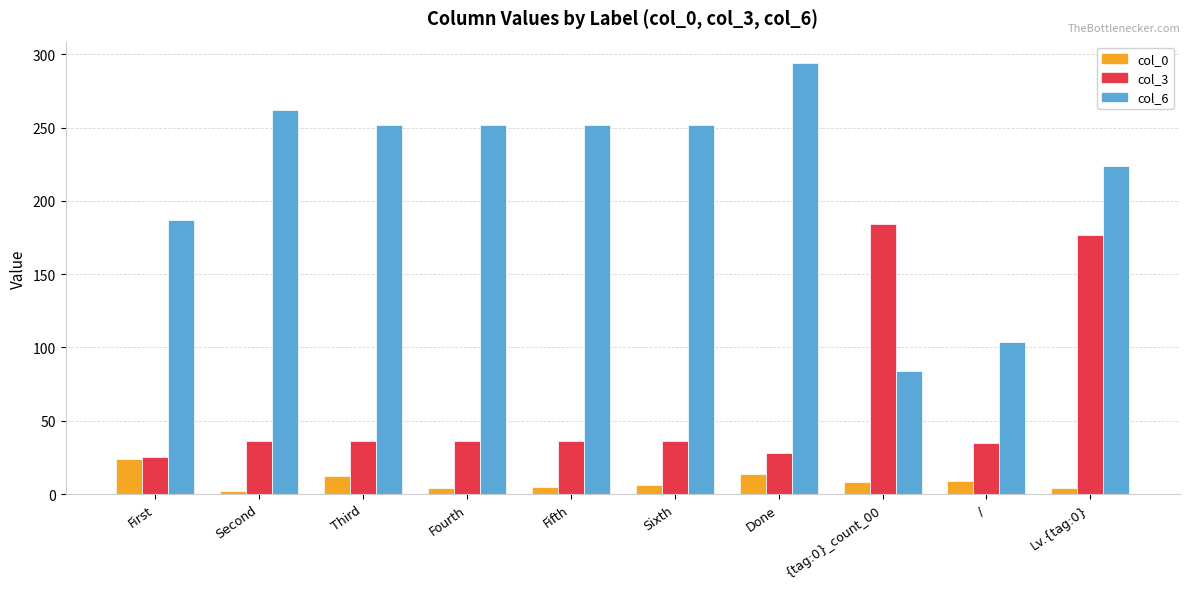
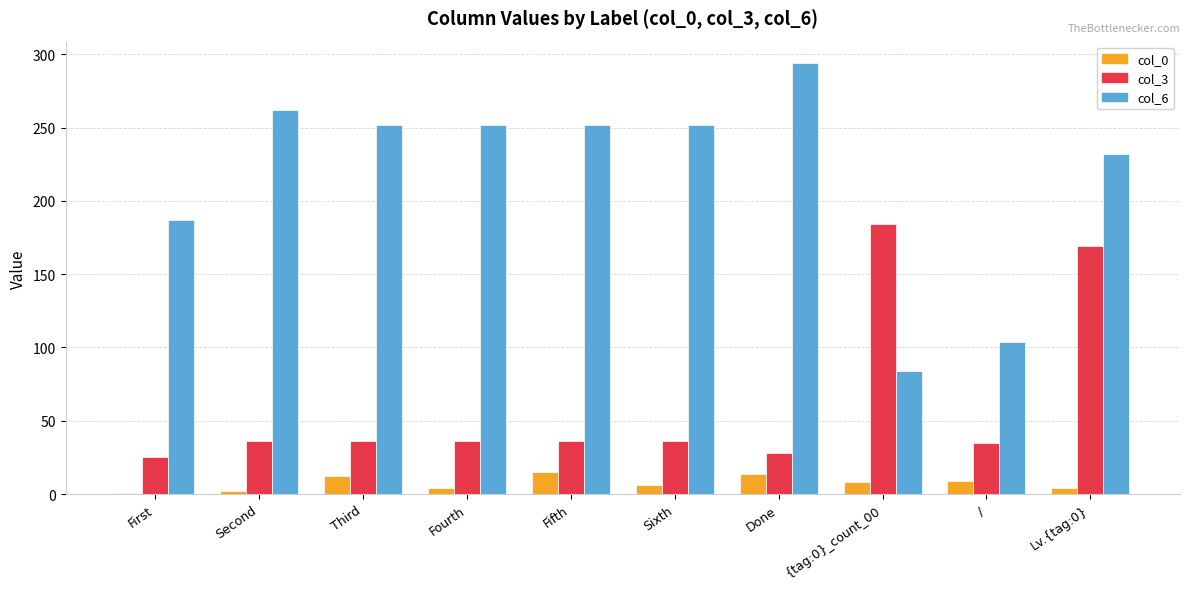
  {
    "col_0": {
-     "First": 24,
+     "First": 1,
      "Second": 2,
      "Third": 12,
      "Fourth": 4,
-     "Fifth": 5,
+     "Fifth": 15,
      "Sixth": 6,
      "Done": 14,
      "{tag:0}_count_00": 8,
      "/": 9,
      "Lv.{tag:0}": 4
    },
    "col_3": {
      "First": 25,
      "Second": 36,
      "Third": 36,
      "Fourth": 36,
      "Fifth": 36,
      "Sixth": 36,
      "Done": 28,
      "{tag:0}_count_00": 184,
      "/": 35,
-     "Lv.{tag:0}": 177
+     "Lv.{tag:0}": 169
    },
    "col_6": {
      "First": 187,
      "Second": 262,
      "Third": 252,
      "Fourth": 252,
      "Fifth": 252,
      "Sixth": 252,
      "Done": 294,
      "{tag:0}_count_00": 84,
      "/": 104,
-     "Lv.{tag:0}": 224
+     "Lv.{tag:0}": 232
    }
  }
